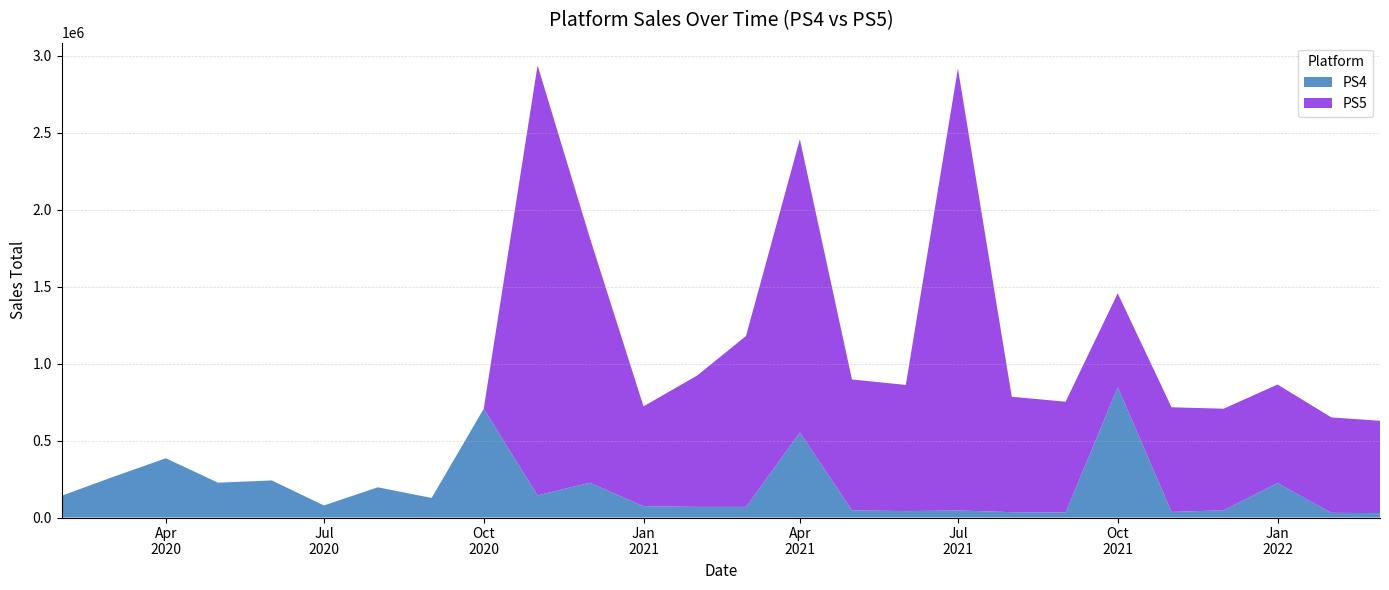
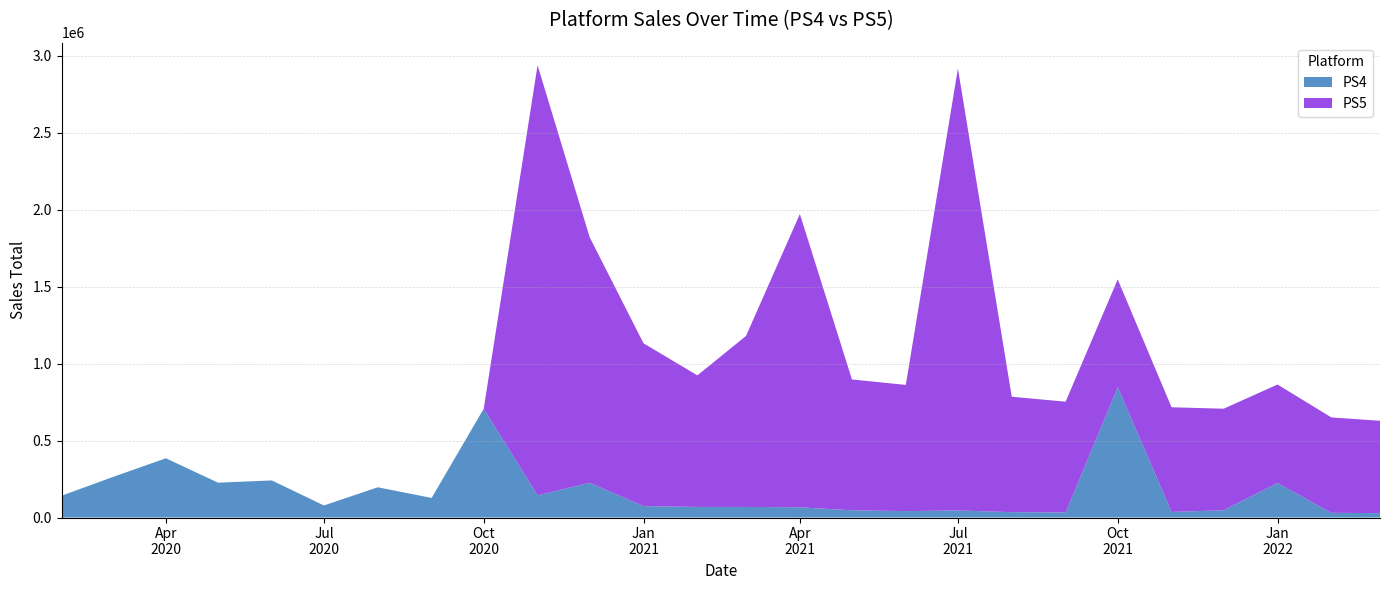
  {
    "PS4": {
      "Jan 2021": 70000,
-     "Apr 2021": 550000,
+     "Apr 2021": 70000,
      "Jul 2021": 50000,
      "Oct 2021": 850000,
      "Jan 2022": 220000
    },
    "PS5": {
-     "Jan 2021": 650000,
+     "Jan 2021": 1060000,
      "Apr 2021": 1910000,
      "Jul 2021": 2870000,
-     "Oct 2021": 610000,
+     "Oct 2021": 700000,
      "Jan 2022": 640000
    }
  }
